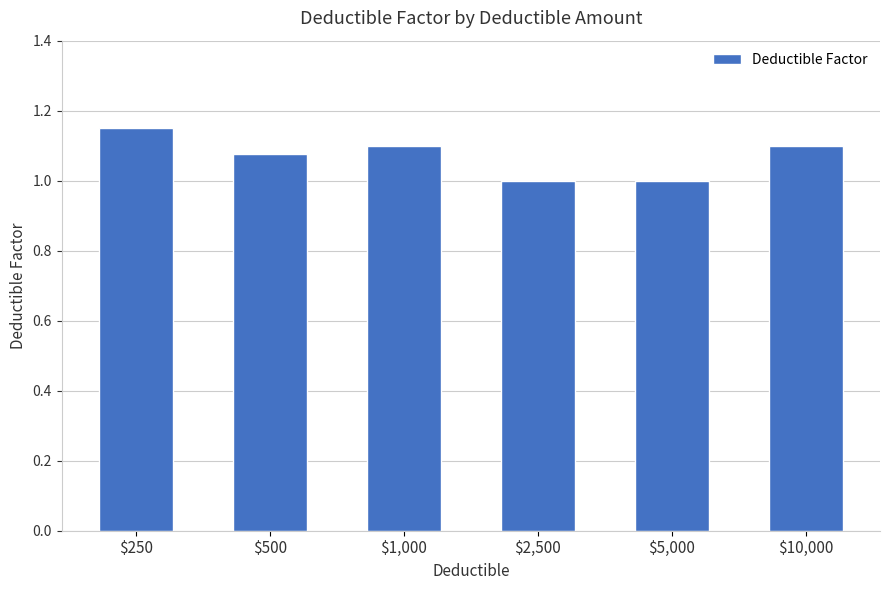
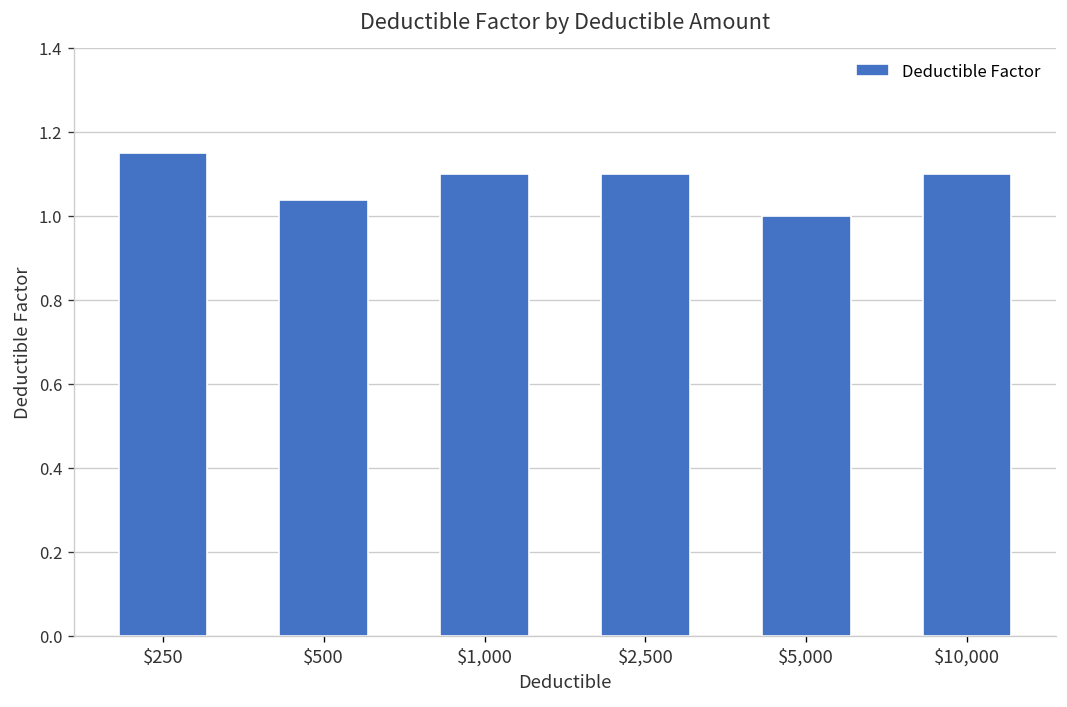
  {
    "$250": 1.15,
-   "$500": 1.08,
+   "$500": 1.04,
    "$1,000": 1.10,
-   "$2,500": 1.0,
+   "$2,500": 1.1,
    "$5,000": 1.00,
    "$10,000": 1.10
  }
